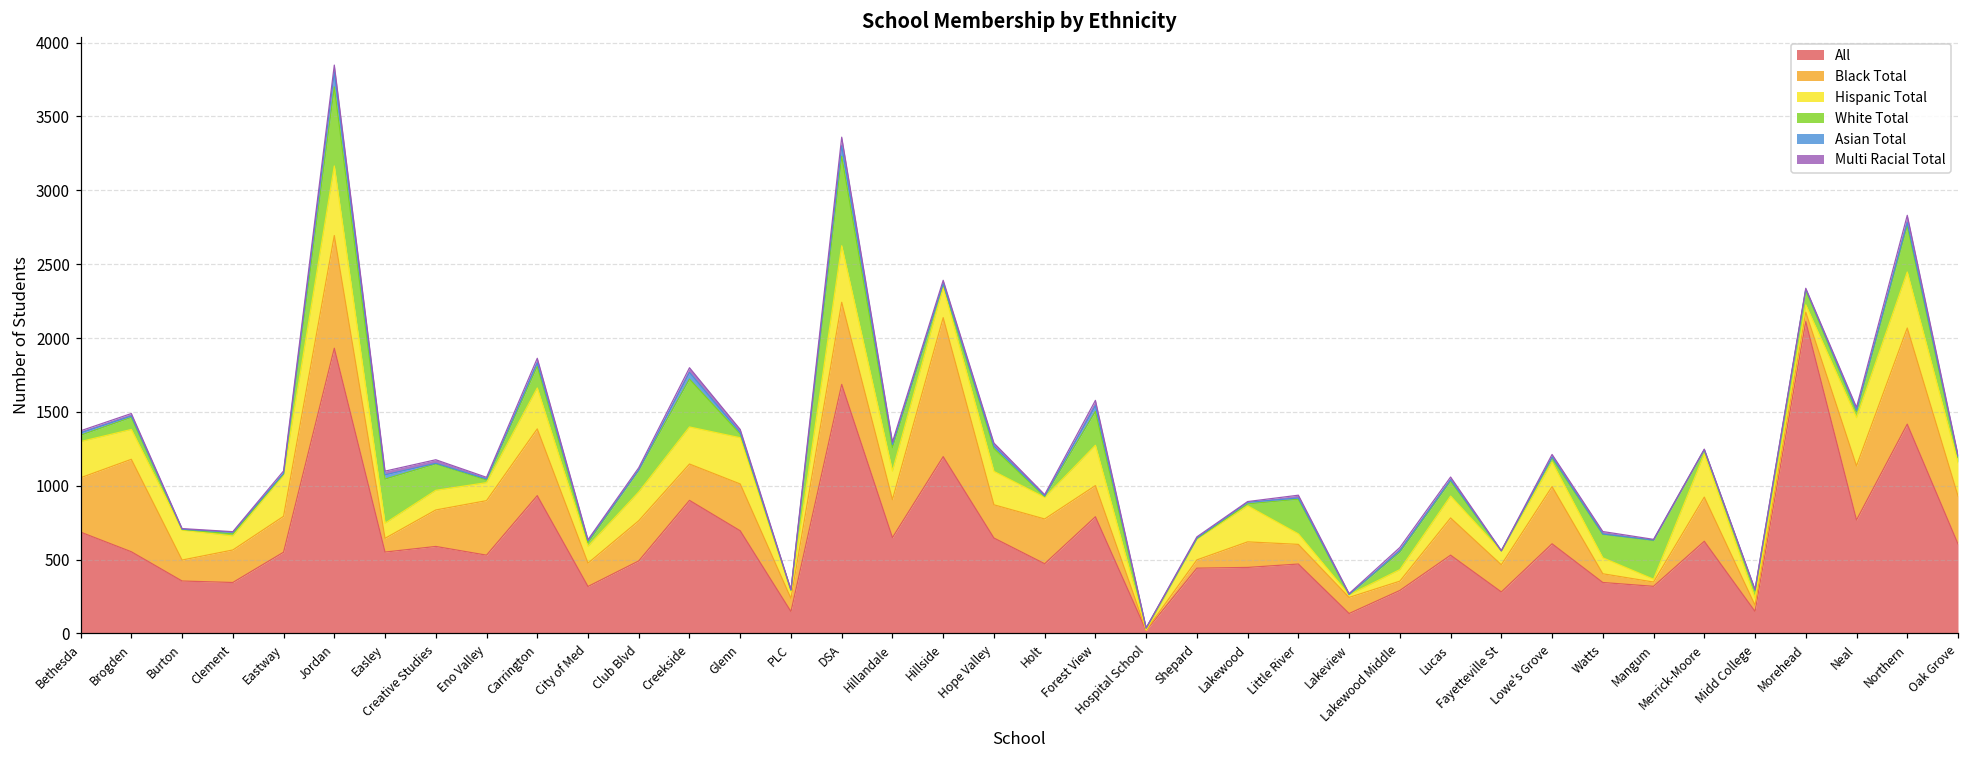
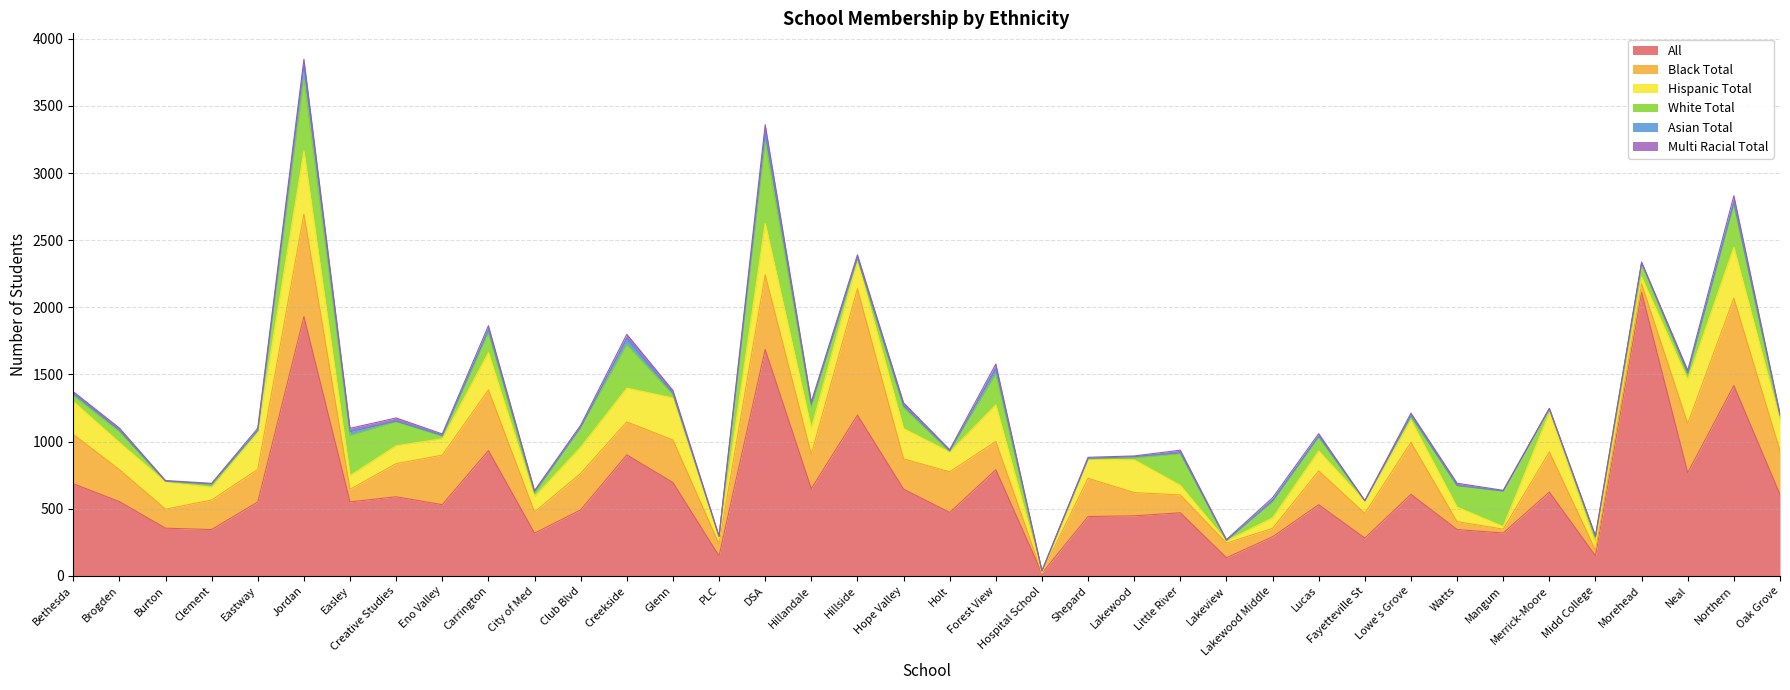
  {
    "All": {
      "Bethesda": 690,
      "Brogden": 550,
      "Burton": 360,
      "Clement": 350,
      "Eastway": 550,
      "Jordan": 1930,
      "Easley": 550,
      "Creative Studies": 590,
      "Eno Valley": 530,
      "Carrington": 930,
      "City of Med": 320,
      "Club Blvd": 490,
      "Creekside": 900,
      "Glenn": 700,
      "PLC": 150,
      "DSA": 1690,
      "Hillandale": 650,
      "Hillside": 1200,
      "Hope Valley": 650,
      "Holt": 470,
      "Forest View": 790,
      "Shepard": 440,
      "Lakewood": 450,
      "Little River": 470,
      "Lakeview": 140,
      "Lakewood Middle": 290,
      "Lucas": 530,
      "Fayetteville St": 280,
      "Lowe's Grove": 610,
      "Watts": 350,
      "Mangum": 320,
      "Merrick-Moore": 620,
      "Midd College": 150,
      "Morehead": 2110,
      "Neal": 770,
      "Northern": 1420,
      "Oak Grove": 610
    },
    "Black Total": {
      "Bethesda": 370,
-     "Brogden": 630,
+     "Brogden": 240,
      "Burton": 140,
      "Clement": 220,
      "Eastway": 240,
      "Jordan": 760,
      "Easley": 90,
      "Creative Studies": 250,
      "Eno Valley": 370,
      "Carrington": 450,
      "City of Med": 160,
      "Club Blvd": 270,
      "Creekside": 250,
      "Glenn": 320,
      "PLC": 90,
      "DSA": 560,
      "Hillandale": 260,
      "Hillside": 940,
      "Hope Valley": 230,
      "Holt": 300,
      "Forest View": 210,
-     "Shepard": 60,
+     "Shepard": 290,
      "Lakewood": 170,
      "Little River": 130,
      "Lakewood Middle": 60,
      "Lucas": 250,
      "Fayetteville St": 180,
      "Lowe's Grove": 390,
      "Watts": 60,
      "Merrick-Moore": 300,
      "Midd College": 40,
      "Morehead": 60,
      "Neal": 370,
      "Northern": 650,
      "Oak Grove": 330
    },
    "Hispanic Total": {
      "Bethesda": 250,
      "Brogden": 200,
      "Jordan": 470,
      "Easley": 100,
      "Creative Studies": 130,
      "Carrington": 280,
      "City of Med": 110,
      "Club Blvd": 200,
      "Creekside": 250,
      "Glenn": 310,
      "DSA": 380,
      "Hillandale": 190,
      "Hillside": 200,
      "Hope Valley": 230,
      "Forest View": 270,
      "Little River": 70,
      "Lakewood Middle": 80,
      "Lucas": 150,
      "Lowe's Grove": 170,
      "Watts": 110,
      "Merrick-Moore": 290,
      "Midd College": 50,
      "Morehead": 50,
      "Neal": 330,
      "Northern": 380,
      "Oak Grove": 230
    },
    "White Total": {
      "Jordan": 540,
      "Easley": 300,
      "Carrington": 150,
      "Creekside": 320,
      "DSA": 610,
      "Hillandale": 160,
      "Forest View": 230,
      "Northern": 320
    },
    "Asian Total": {
      "Jordan": 100,
      "Easley": 30,
      "Carrington": 20,
      "Creekside": 50,
      "DSA": 70,
      "Forest View": 40,
      "Northern": 20
    },
    "Multi Racial Total": {
      "Jordan": 50,
      "Easley": 30,
      "Creative Studies": 20,
      "Carrington": 30,
      "Creekside": 30,
      "Glenn": 20,
      "DSA": 60,
      "Hillside": 20,
      "Hope Valley": 20,
      "Forest View": 40,
      "Lakewood Middle": 20,
      "Neal": 20,
      "Northern": 50
    }
  }
